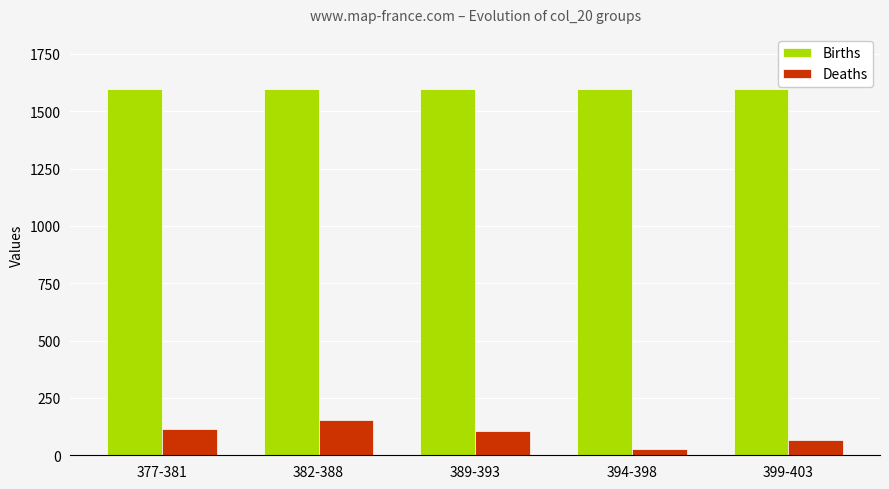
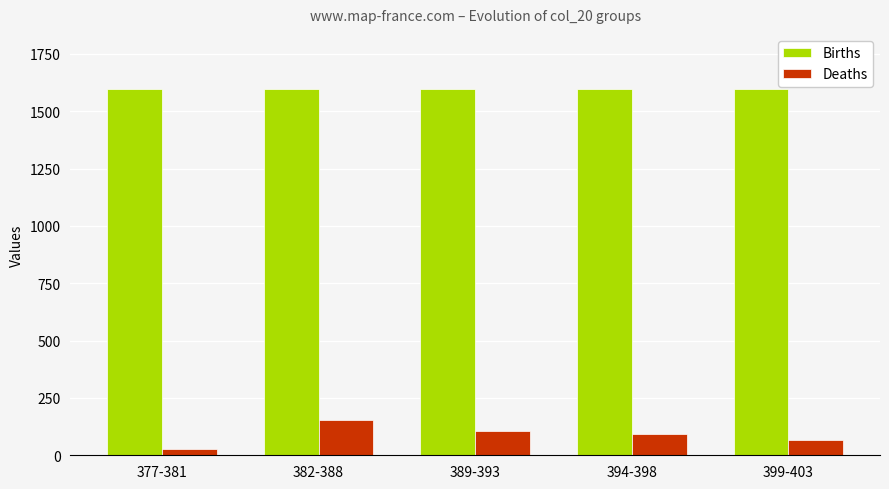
  {
    "Births": {
      "377-381": 1600,
      "382-388": 1600,
      "389-393": 1600,
      "394-398": 1600,
      "399-403": 1600
    },
    "Deaths": {
-     "377-381": 120,
+     "377-381": 30,
      "382-388": 160,
      "389-393": 110,
-     "394-398": 30,
+     "394-398": 90,
      "399-403": 70
    }
  }
